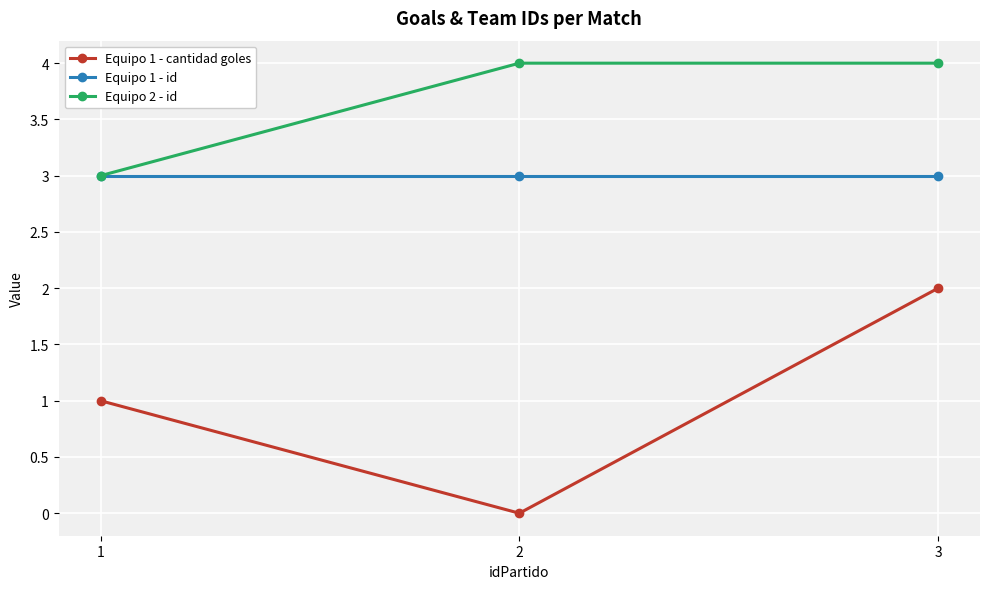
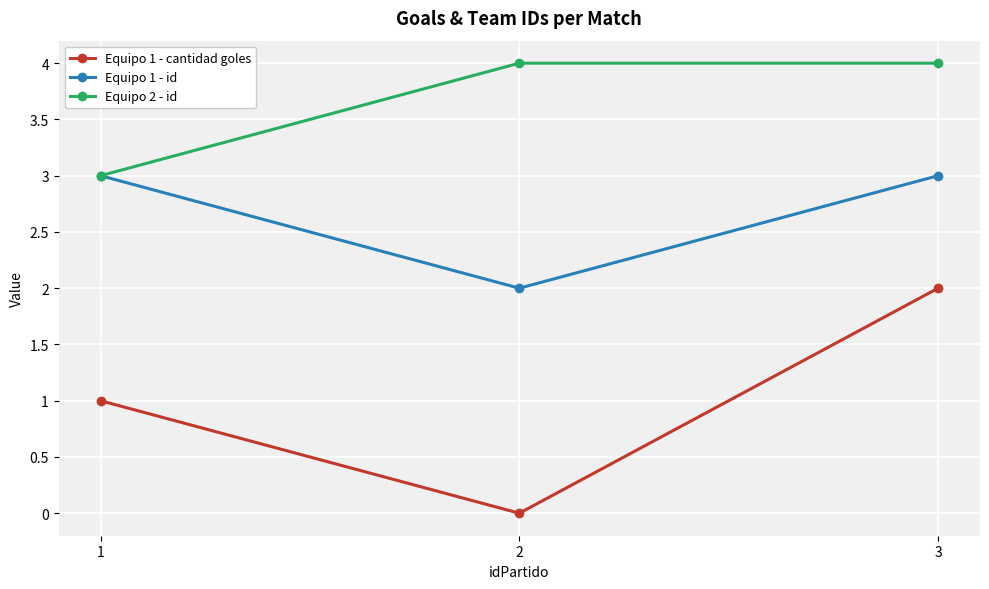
  {
    "Equipo 1 - cantidad goles": {
      "1": 1,
      "2": 0,
      "3": 2
    },
    "Equipo 1 - id": {
-     "2": 3,
+     "2": 2,
      "3": 3
    },
    "Equipo 2 - id": {
      "2": 4,
      "3": 4
    }
  }
